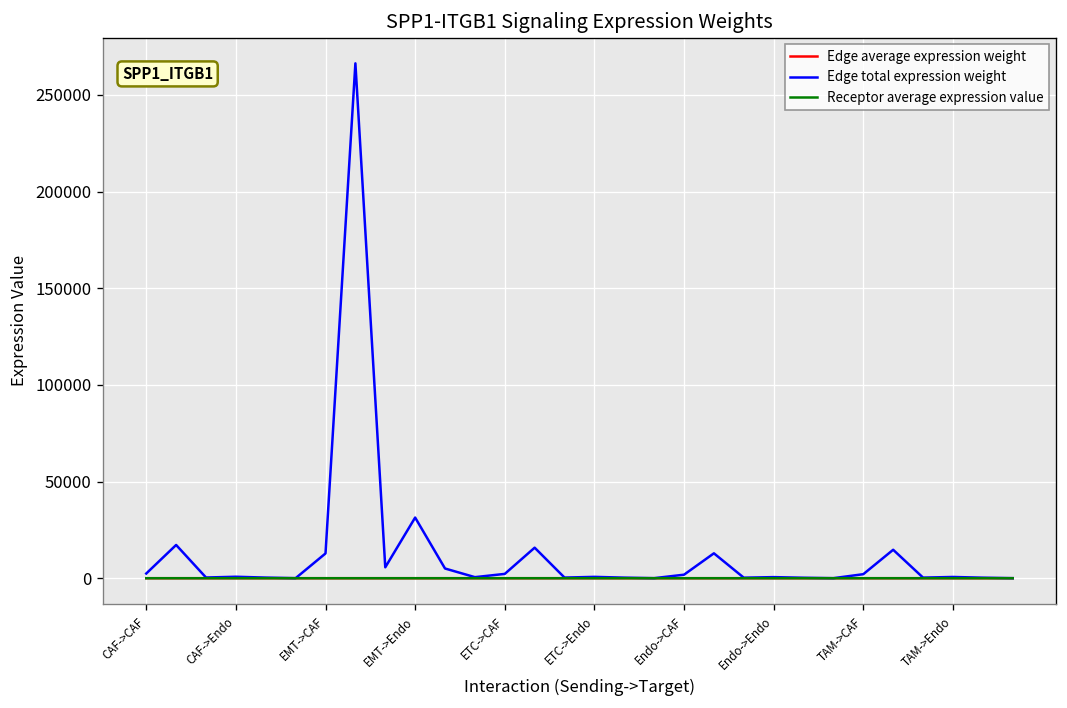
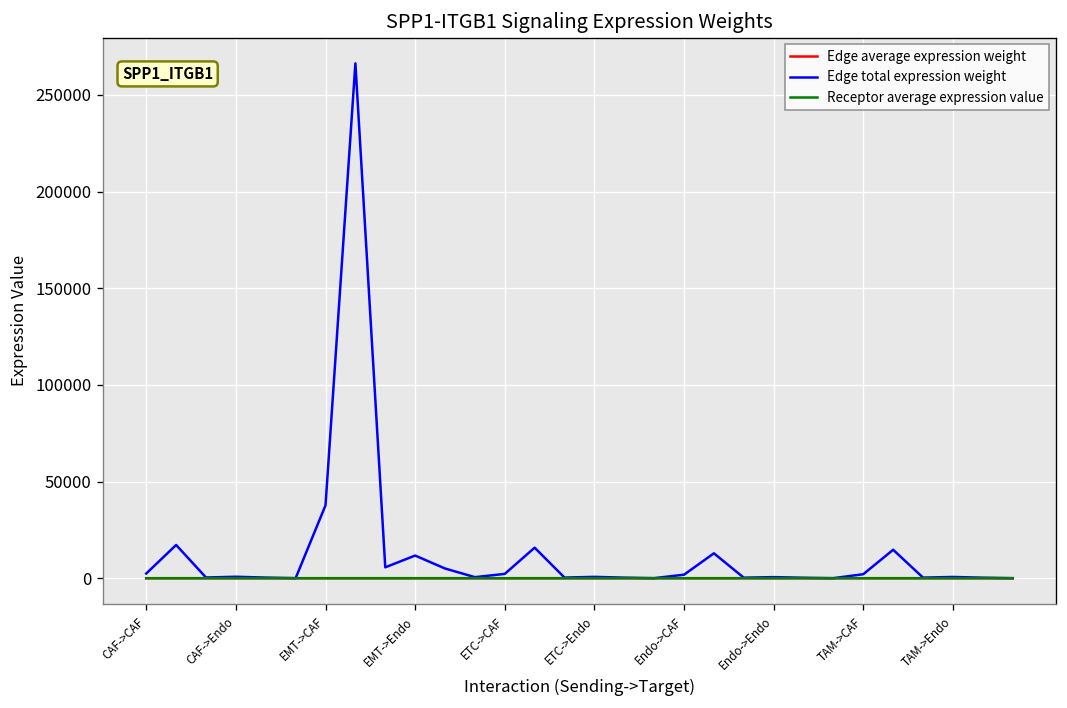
  {
    "Receptor average expression value": {
      "CAF->CAF": 0,
      "EMT->CAF": 0,
      "EMT->Endo": 0,
      "ETC->CAF": 0,
      "Endo->CAF": 0,
      "TAM->CAF": 0
    },
    "Edge total expression weight": {
      "CAF->CAF": 2000,
-     "EMT->CAF": 13000,
-     "EMT->Endo": 31000,
+     "EMT->CAF": 38000,
+     "EMT->Endo": 12000,
      "ETC->CAF": 2000,
      "Endo->CAF": 2000,
      "TAM->CAF": 2000
    }
  }
